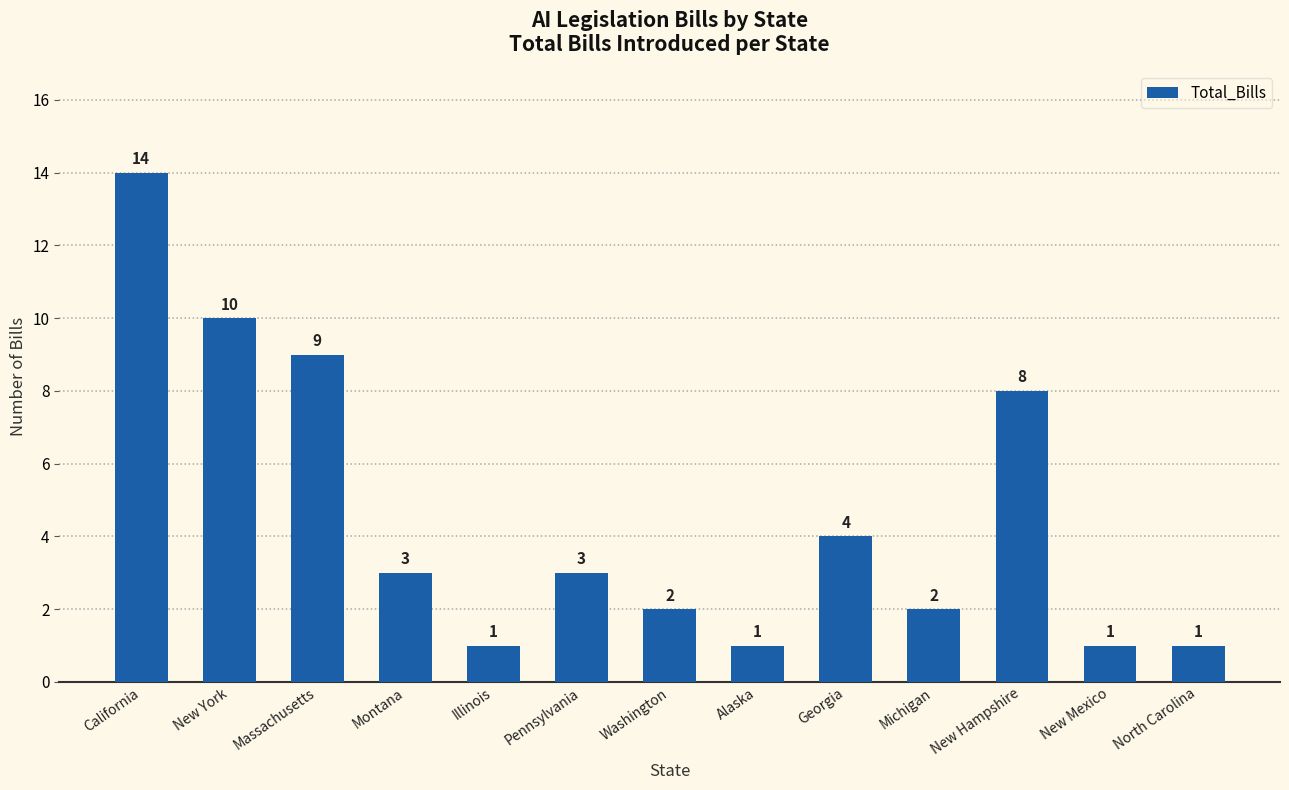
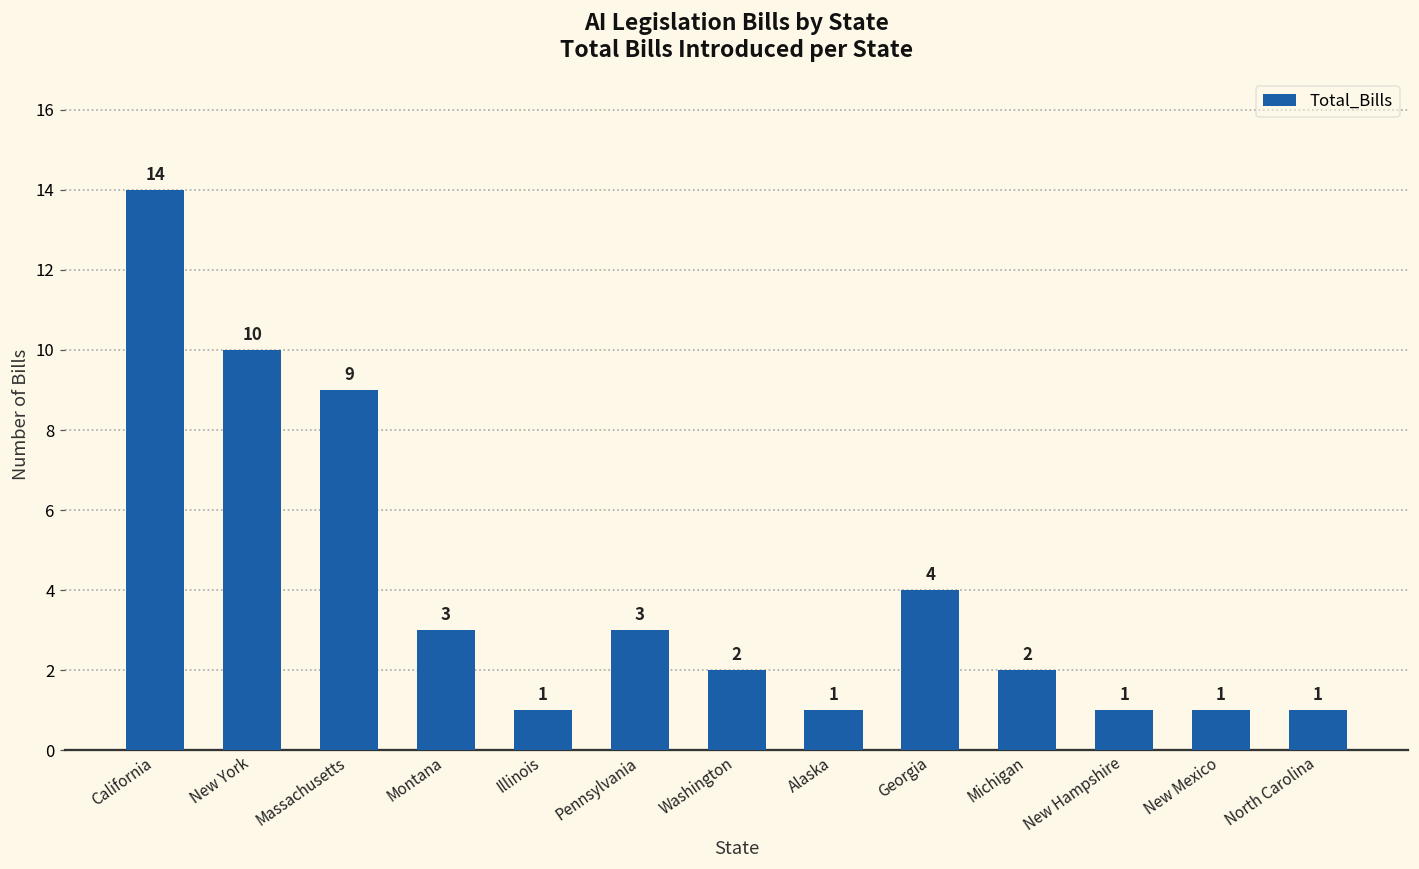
  {
    "California": 14,
    "New York": 10,
    "Massachusetts": 9,
    "Montana": 3,
    "Illinois": 1,
    "Pennsylvania": 3,
    "Washington": 2,
    "Alaska": 1,
    "Georgia": 4,
    "Michigan": 2,
-   "New Hampshire": 8,
+   "New Hampshire": 1,
    "New Mexico": 1,
    "North Carolina": 1
  }
